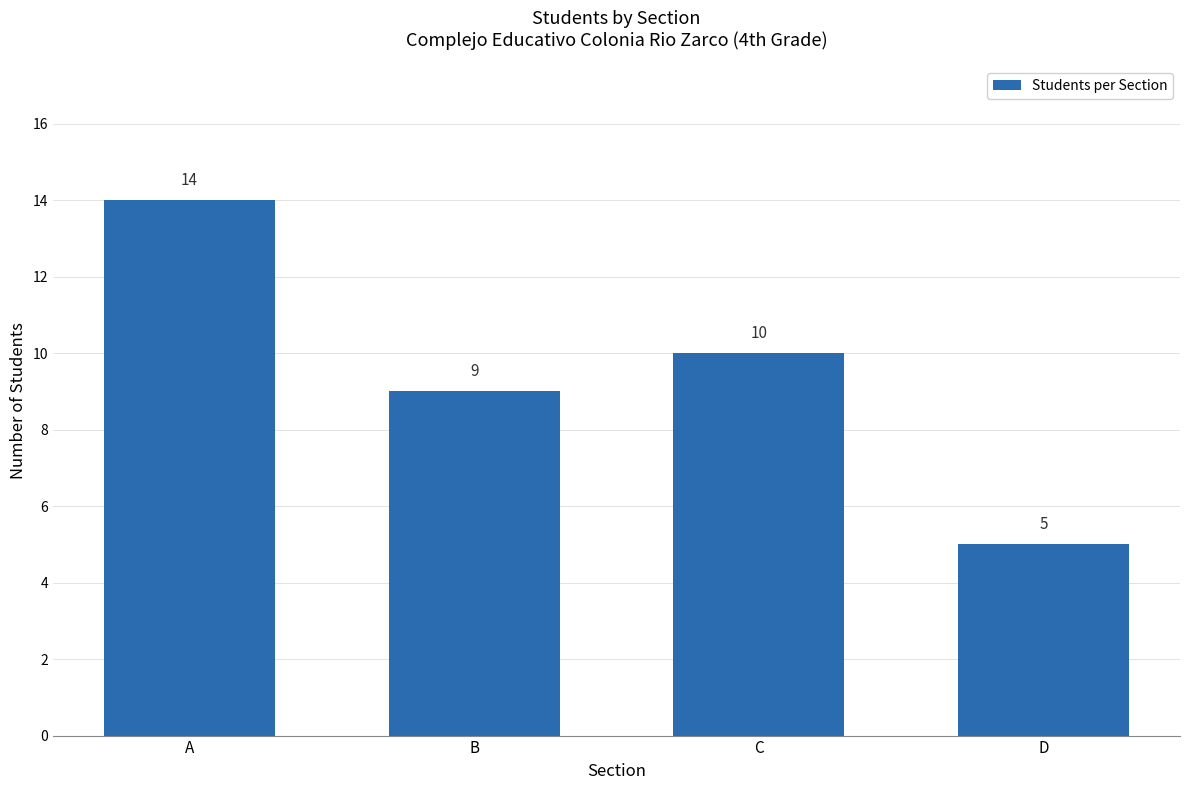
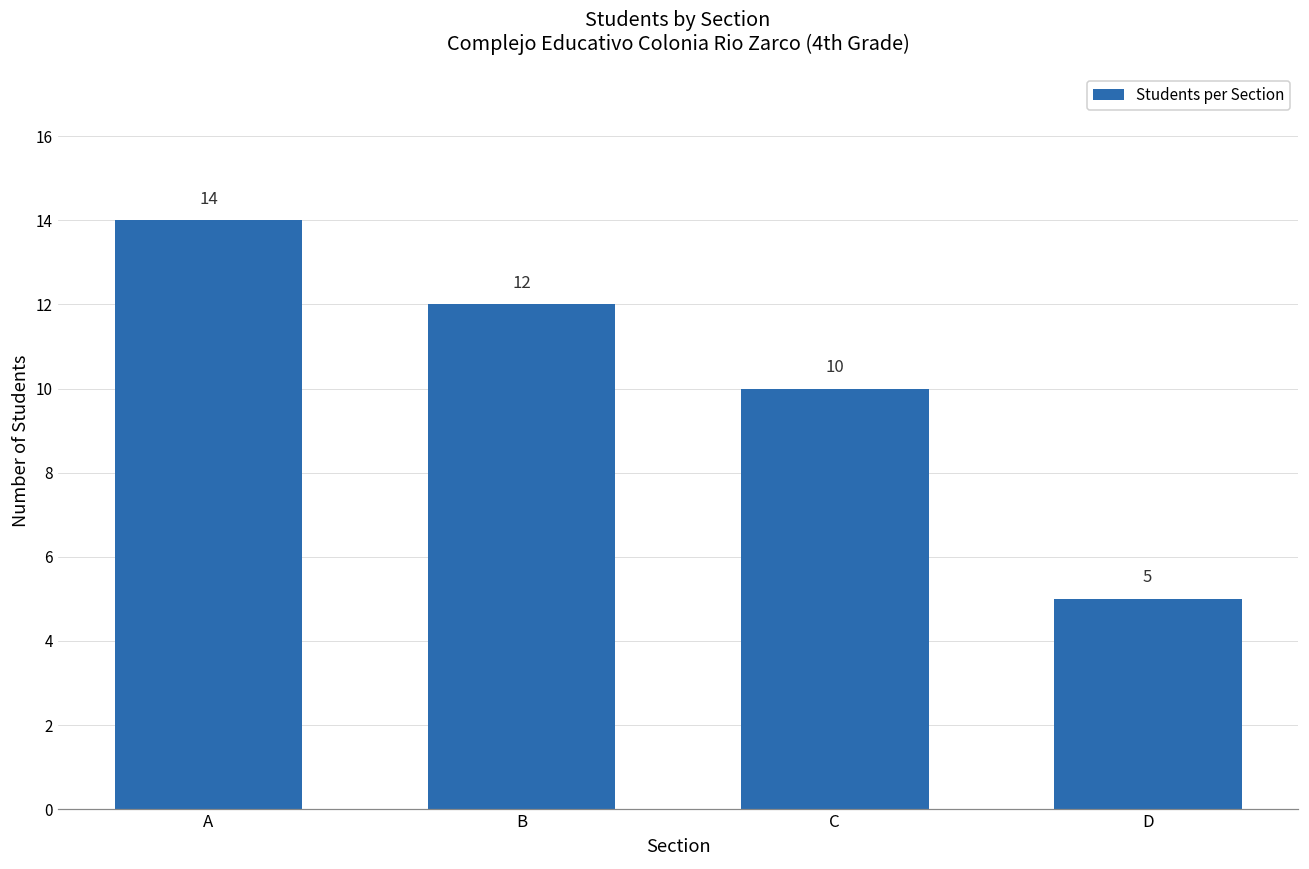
  {
    "A": 14,
-   "B": 9,
+   "B": 12,
    "C": 10,
    "D": 5
  }
